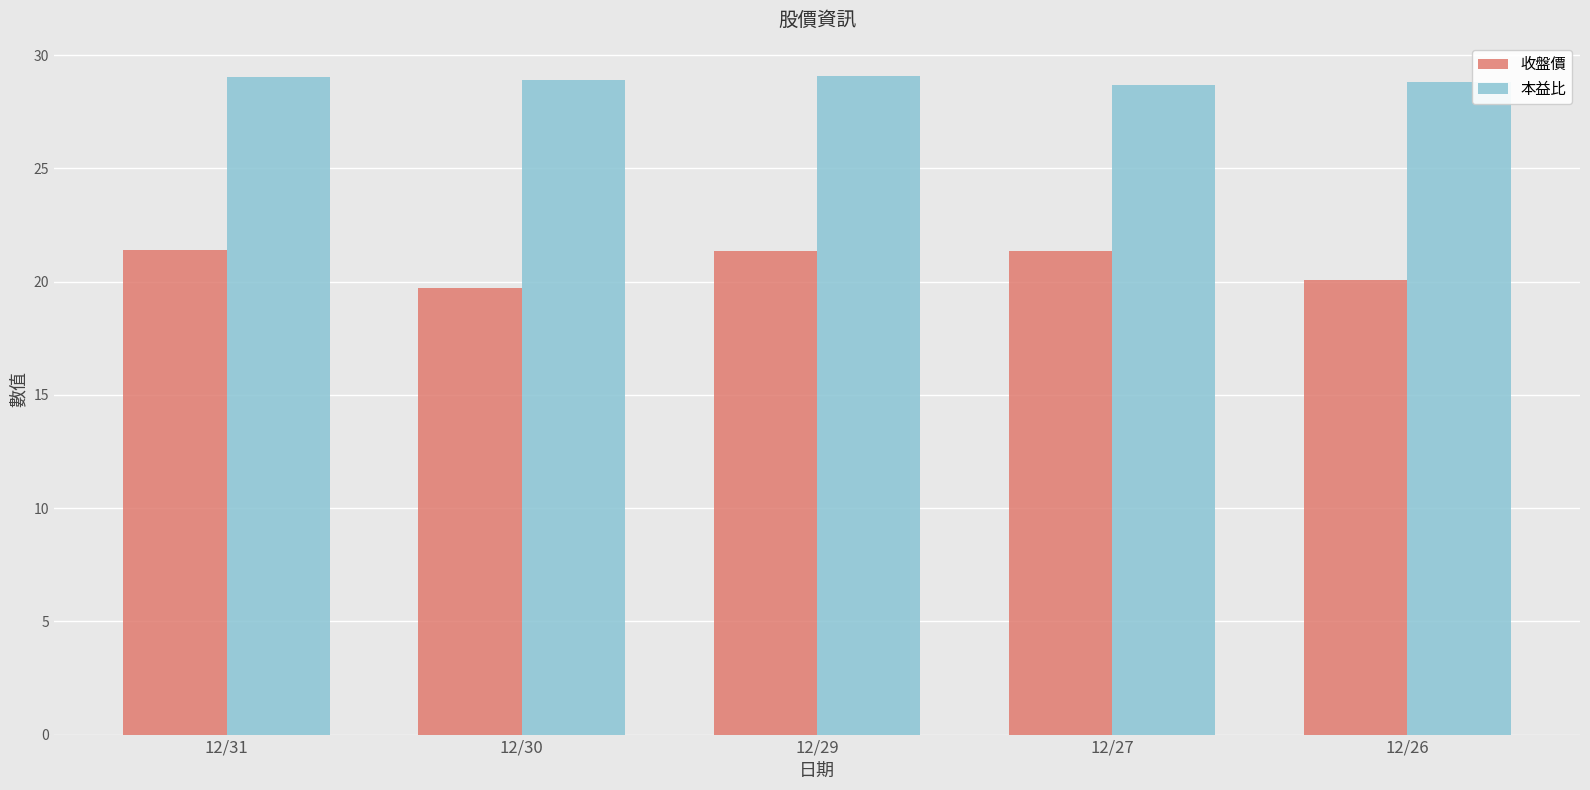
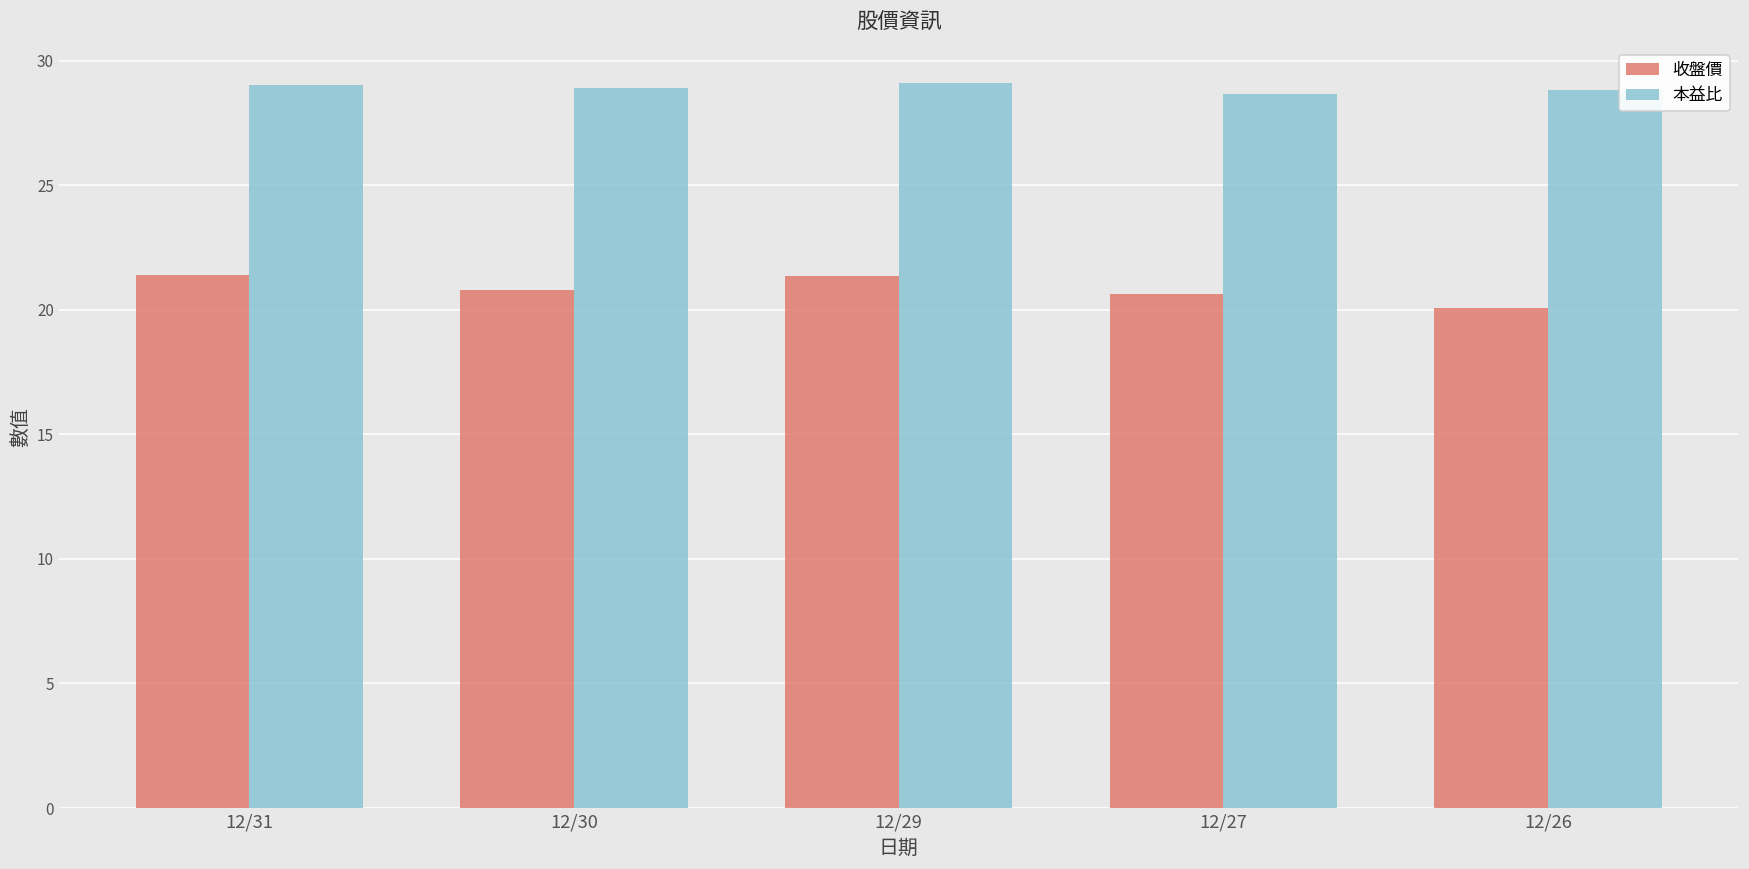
  {
    "收盤價": {
      "12/31": 21.4,
-     "12/30": 19.7,
+     "12/30": 20.8,
      "12/29": 21.3,
-     "12/27": 21.3,
+     "12/27": 20.7,
      "12/26": 20.1
    },
    "本益比": {
      "12/31": 29.0,
      "12/30": 28.9,
      "12/29": 29.1,
      "12/27": 28.7,
      "12/26": 28.8
    }
  }
